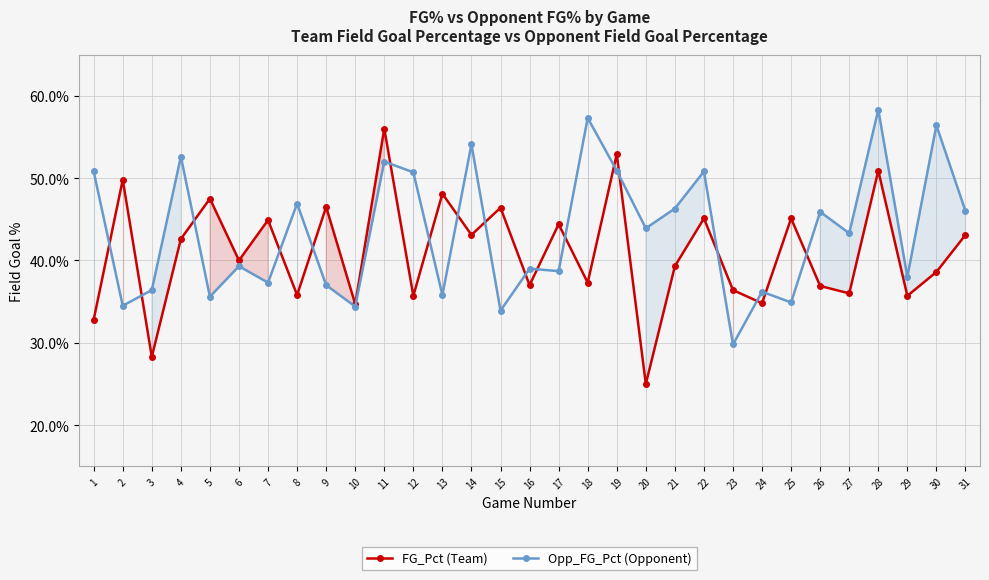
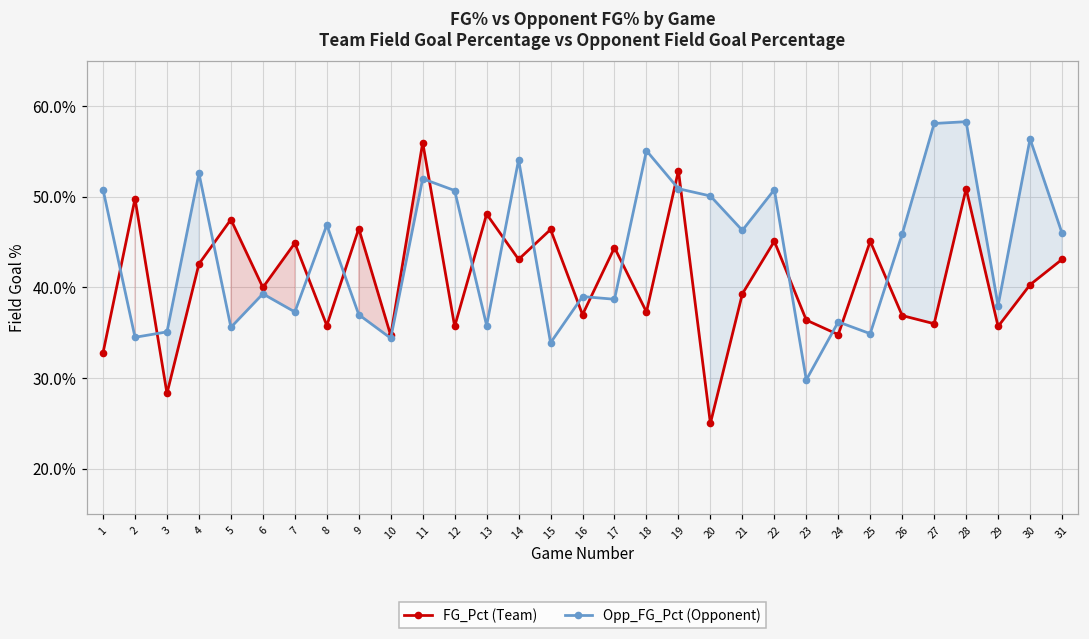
  {
    "FG_Pct (Team)": {
      "1": "33%",
      "2": "50%",
      "3": "28%",
      "4": "43%",
      "5": "48%",
      "6": "40%",
      "7": "45%",
      "8": "36%",
      "9": "47%",
      "11": "56%",
      "12": "36%",
      "13": "48%",
      "14": "43%",
      "15": "46%",
      "16": "37%",
      "17": "44%",
      "18": "37%",
      "19": "53%",
      "20": "25%",
      "21": "39%",
      "22": "45%",
      "23": "36%",
      "24": "35%",
      "25": "45%",
      "26": "37%",
      "27": "36%",
      "28": "51%",
      "29": "36%",
-     "30": "39%",
+     "30": "40%",
      "31": "43%"
    },
    "Opp_FG_Pct (Opponent)": {
      "1": "51%",
      "2": "35%",
-     "3": "36%",
+     "3": "35%",
      "4": "53%",
      "5": "36%",
      "6": "39%",
      "7": "37%",
      "8": "47%",
      "9": "37%",
      "11": "52%",
      "12": "51%",
      "13": "36%",
      "14": "54%",
      "15": "34%",
      "16": "39%",
      "17": "39%",
-     "18": "57%",
+     "18": "55%",
      "19": "51%",
-     "20": "44%",
+     "20": "50%",
      "21": "46%",
      "22": "51%",
      "23": "30%",
      "24": "36%",
      "25": "35%",
      "26": "46%",
-     "27": "43%",
+     "27": "58%",
      "28": "58%",
      "29": "38%",
      "30": "56%",
      "31": "46%"
    }
  }
